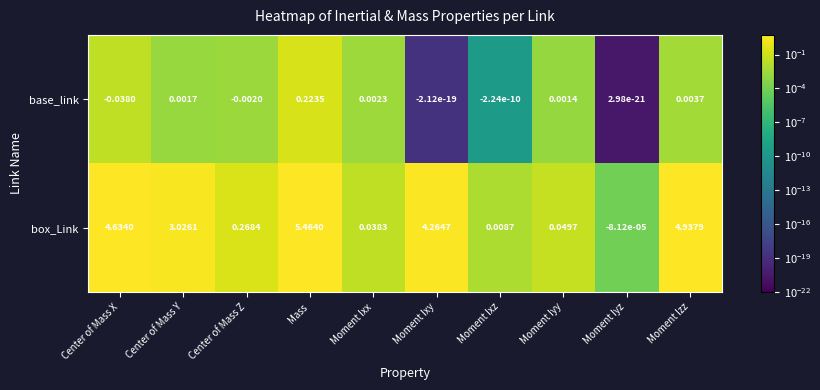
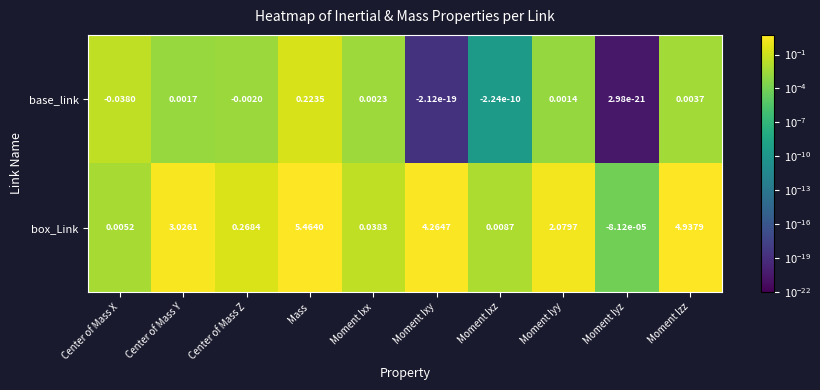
  {
    "base_link": {
      "Center of Mass X": "-0.0380",
      "Center of Mass Y": "0.0017",
      "Center of Mass Z": "-0.0020",
      "Mass": "0.2235",
      "Moment Ixx": "0.0023",
      "Moment Ixy": "-2.12e-19",
      "Moment Ixz": "-2.24e-10",
      "Moment Iyy": "0.0014",
      "Moment Iyz": "2.98e-21",
      "Moment Izz": "0.0037"
    },
    "box_Link": {
-     "Center of Mass X": "4.6340",
+     "Center of Mass X": "0.0052",
      "Center of Mass Y": "3.0261",
      "Center of Mass Z": "0.2684",
      "Mass": "5.4640",
      "Moment Ixx": "0.0383",
      "Moment Ixy": "4.2647",
      "Moment Ixz": "0.0087",
-     "Moment Iyy": "0.0497",
+     "Moment Iyy": "2.0797",
      "Moment Iyz": "-8.12e-05",
      "Moment Izz": "4.9379"
    }
  }
